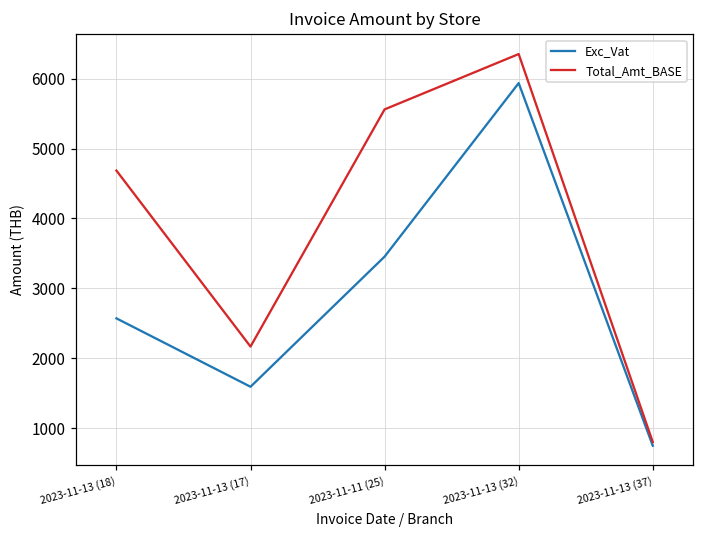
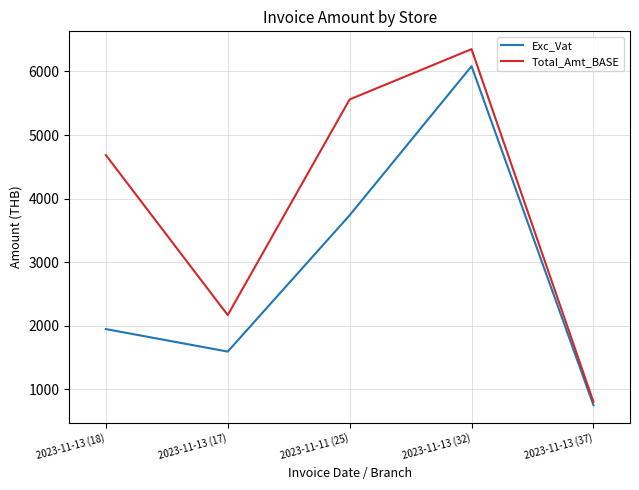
  {
    "Exc_Vat": {
-     "2023-11-13 (18)": 2600,
+     "2023-11-13 (18)": 1900,
      "2023-11-13 (17)": 1600,
-     "2023-11-11 (25)": 3500,
-     "2023-11-13 (32)": 5900,
+     "2023-11-11 (25)": 3700,
+     "2023-11-13 (32)": 6100,
      "2023-11-13 (37)": 800
    },
    "Total_Amt_BASE": {
      "2023-11-13 (18)": 4700,
      "2023-11-13 (17)": 2200,
      "2023-11-11 (25)": 5600,
      "2023-11-13 (32)": 6400,
      "2023-11-13 (37)": 800
    }
  }
